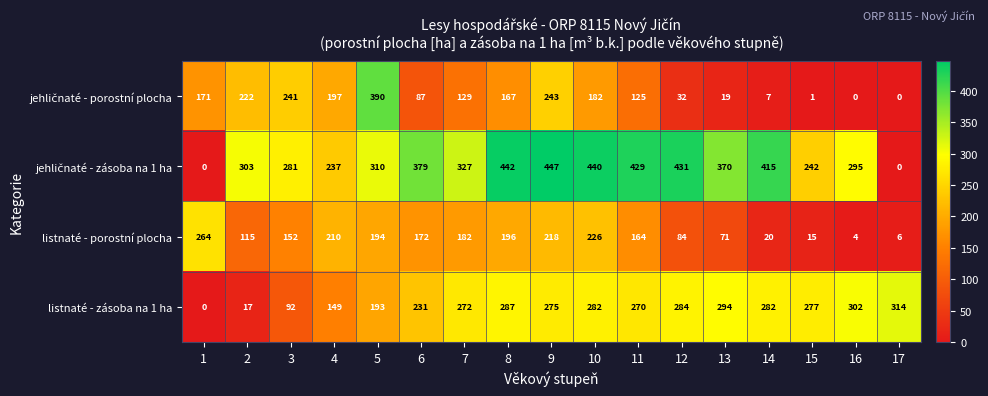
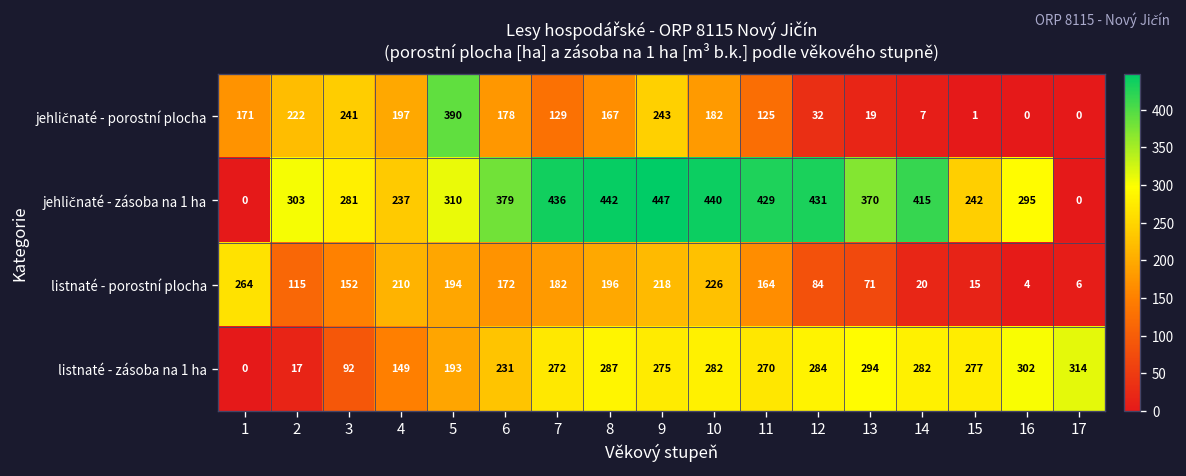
  {
    "jehličnaté - porostní plocha": {
      "1": 171,
      "2": 222,
      "3": 241,
      "4": 197,
      "5": 390,
-     "6": 87,
+     "6": 178,
      "7": 129,
      "8": 167,
      "9": 243,
      "10": 182,
      "11": 125,
      "12": 32,
      "13": 19,
      "14": 7,
      "15": 1,
      "16": 0,
      "17": 0
    },
    "jehličnaté - zásoba na 1 ha": {
      "1": 0,
      "2": 303,
      "3": 281,
      "4": 237,
      "5": 310,
      "6": 379,
-     "7": 327,
+     "7": 436,
      "8": 442,
      "9": 447,
      "10": 440,
      "11": 429,
      "12": 431,
      "13": 370,
      "14": 415,
      "15": 242,
      "16": 295,
      "17": 0
    },
    "listnaté - porostní plocha": {
      "1": 264,
      "2": 115,
      "3": 152,
      "4": 210,
      "5": 194,
      "6": 172,
      "7": 182,
      "8": 196,
      "9": 218,
      "10": 226,
      "11": 164,
      "12": 84,
      "13": 71,
      "14": 20,
      "15": 15,
      "16": 4,
      "17": 6
    },
    "listnaté - zásoba na 1 ha": {
      "1": 0,
      "2": 17,
      "3": 92,
      "4": 149,
      "5": 193,
      "6": 231,
      "7": 272,
      "8": 287,
      "9": 275,
      "10": 282,
      "11": 270,
      "12": 284,
      "13": 294,
      "14": 282,
      "15": 277,
      "16": 302,
      "17": 314
    }
  }
